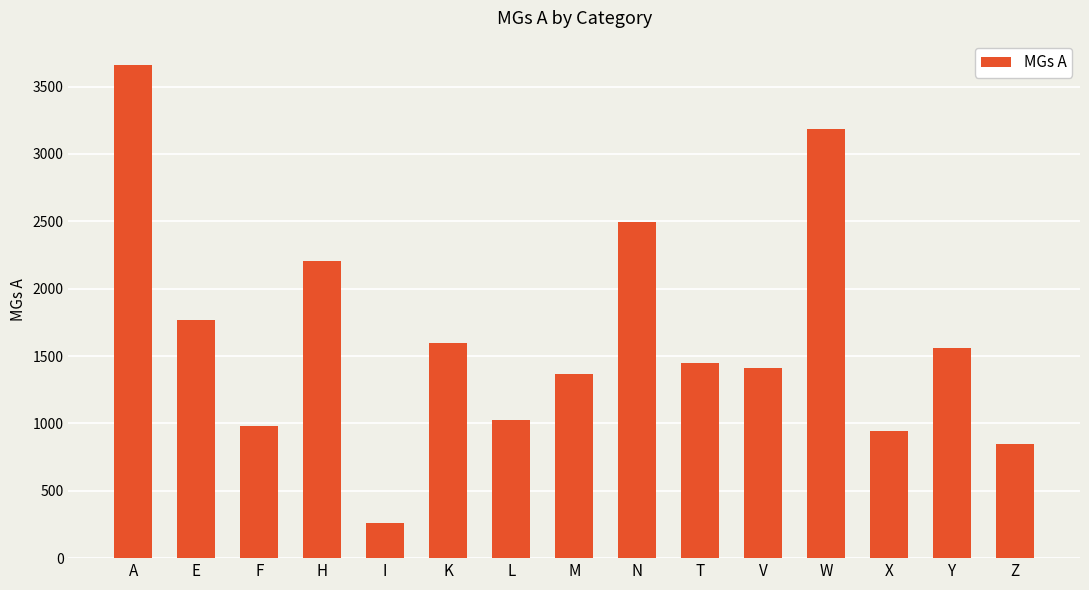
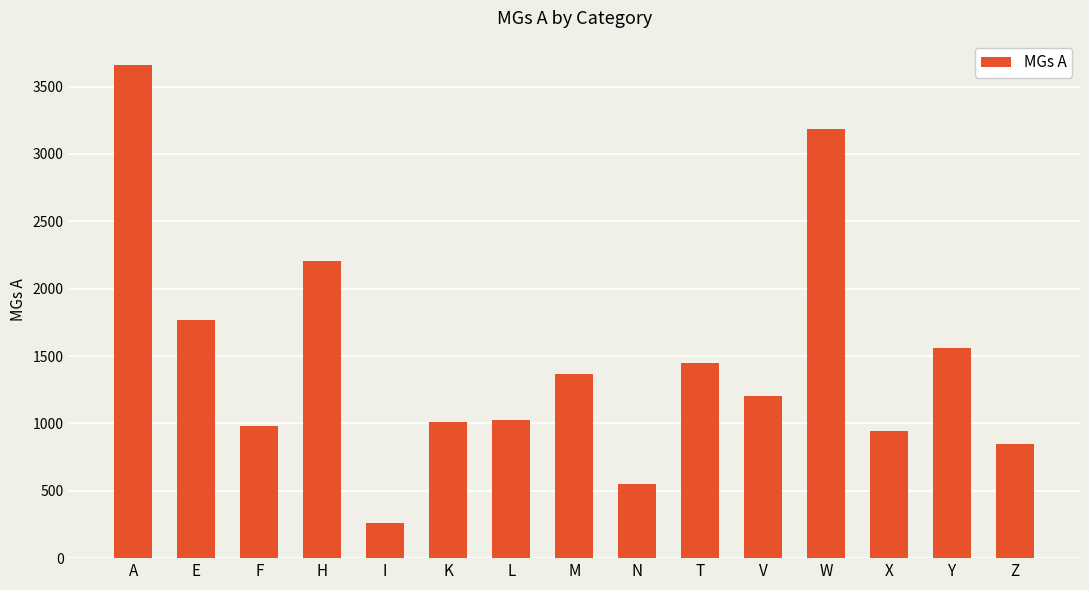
  {
    "A": 3660,
    "E": 1770,
    "F": 980,
    "H": 2210,
    "I": 260,
-   "K": 1600,
+   "K": 1010,
    "L": 1030,
    "M": 1370,
-   "N": 2490,
+   "N": 550,
    "T": 1450,
-   "V": 1410,
+   "V": 1210,
    "W": 3180,
    "X": 940,
    "Y": 1560,
    "Z": 850
  }
